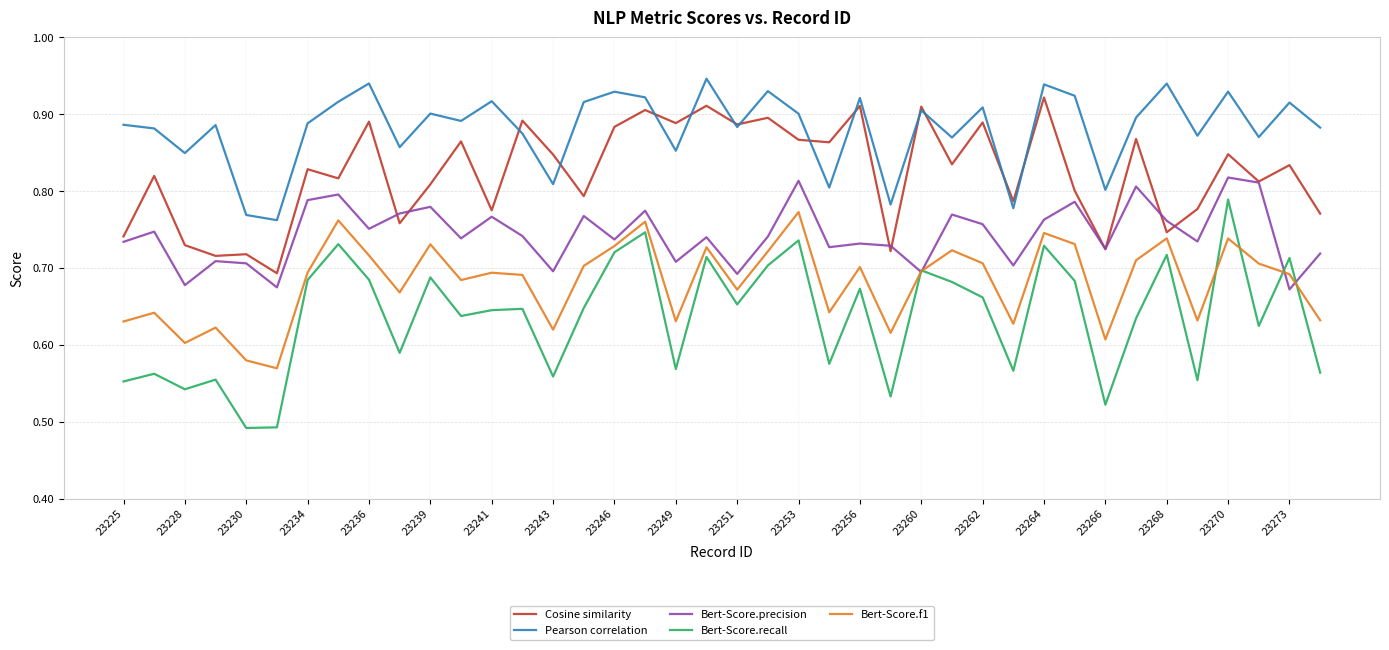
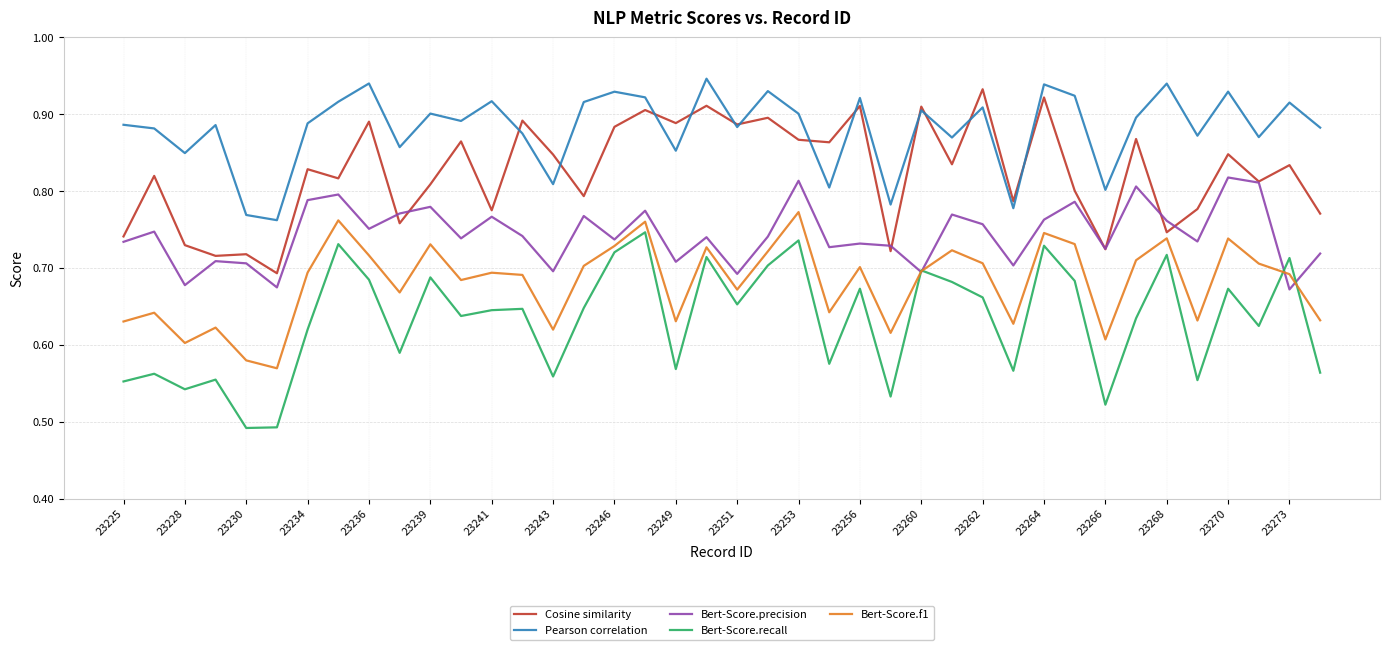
  {
    "Cosine similarity": {
      "23225": 0.74,
      "23228": 0.73,
      "23230": 0.72,
      "23234": 0.83,
      "23236": 0.89,
      "23239": 0.81,
      "23241": 0.78,
      "23243": 0.85,
      "23246": 0.88,
      "23249": 0.89,
      "23251": 0.89,
      "23253": 0.87,
      "23256": 0.91,
      "23260": 0.91,
-     "23262": 0.89,
+     "23262": 0.93,
      "23264": 0.92,
      "23268": 0.75,
      "23270": 0.85,
      "23273": 0.83
    },
    "Pearson correlation": {
      "23225": 0.89,
      "23228": 0.85,
      "23230": 0.77,
      "23234": 0.89,
      "23236": 0.94,
      "23239": 0.90,
      "23241": 0.92,
      "23243": 0.81,
      "23246": 0.93,
      "23249": 0.85,
      "23251": 0.88,
      "23253": 0.90,
      "23256": 0.92,
      "23260": 0.91,
      "23262": 0.91,
      "23264": 0.94,
      "23266": 0.80,
      "23268": 0.94,
      "23270": 0.93,
      "23273": 0.92
    },
    "Bert-Score.precision": {
      "23225": 0.73,
      "23228": 0.68,
      "23230": 0.71,
      "23234": 0.79,
      "23236": 0.75,
      "23239": 0.78,
      "23241": 0.77,
      "23243": 0.70,
      "23246": 0.74,
      "23249": 0.71,
      "23251": 0.69,
      "23253": 0.81,
      "23256": 0.73,
      "23262": 0.76,
      "23264": 0.76,
      "23268": 0.76,
      "23270": 0.82,
      "23273": 0.67
    },
    "Bert-Score.recall": {
      "23225": 0.55,
      "23228": 0.54,
      "23230": 0.49,
-     "23234": 0.68,
+     "23234": 0.62,
      "23236": 0.68,
      "23239": 0.69,
      "23241": 0.65,
      "23243": 0.56,
      "23246": 0.72,
      "23249": 0.57,
      "23251": 0.65,
      "23253": 0.74,
      "23256": 0.67,
      "23262": 0.66,
      "23264": 0.73,
      "23266": 0.52,
      "23268": 0.72,
-     "23270": 0.79,
+     "23270": 0.67,
      "23273": 0.71
    },
    "Bert-Score.f1": {
      "23225": 0.63,
      "23228": 0.60,
      "23230": 0.58,
      "23234": 0.69,
      "23236": 0.72,
      "23239": 0.73,
      "23241": 0.69,
      "23243": 0.62,
      "23246": 0.73,
      "23249": 0.63,
      "23251": 0.67,
      "23253": 0.77,
      "23256": 0.70,
      "23262": 0.71,
      "23264": 0.75,
      "23266": 0.61,
      "23268": 0.74,
      "23270": 0.74,
      "23273": 0.69
    }
  }
